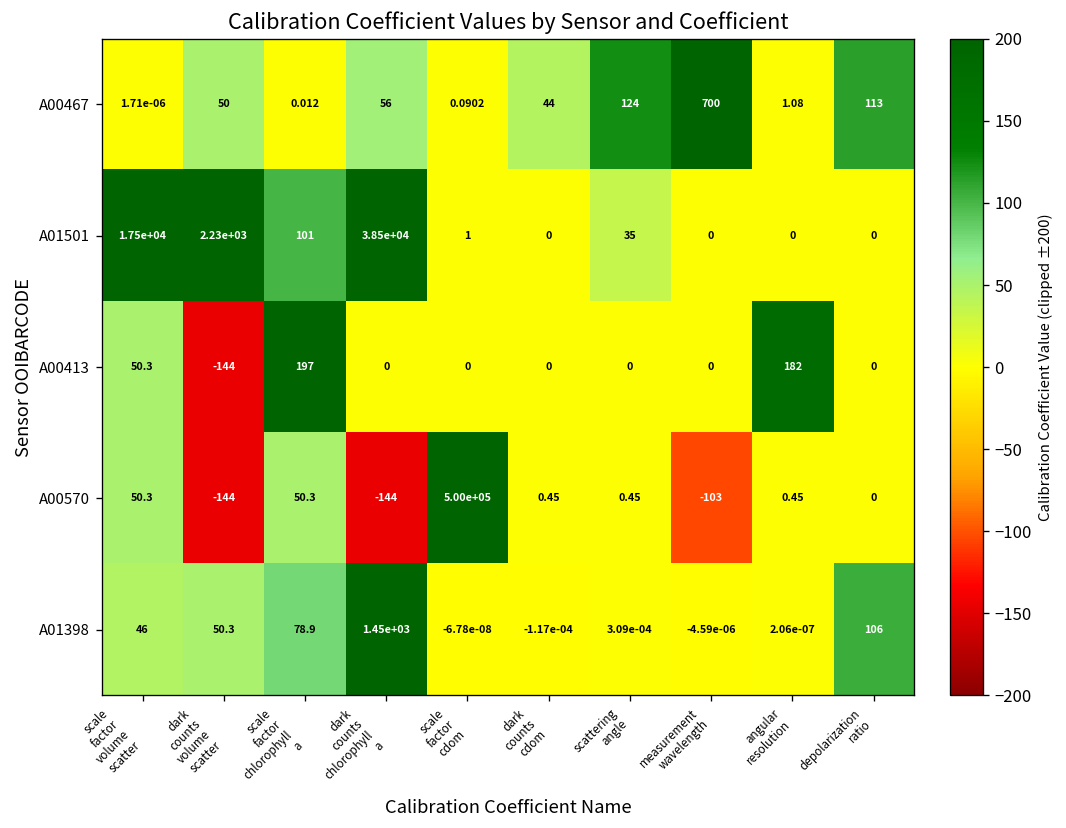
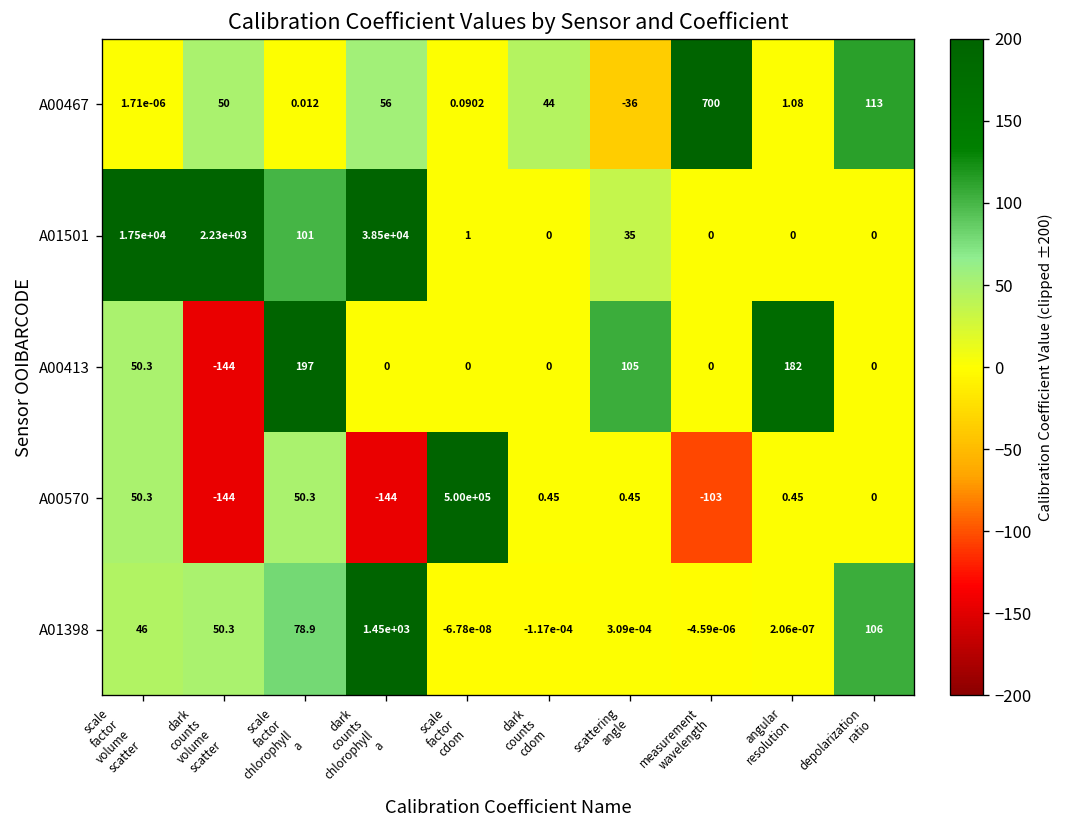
  {
    "A00467": {
      "scale factor volume scatter": "1.71e-06",
      "dark counts volume scatter": "50",
      "scale factor chlorophyll a": "0.012",
      "dark counts chlorophyll a": "56",
      "scale factor cdom": "0.0902",
      "dark counts cdom": "44",
-     "scattering angle": "124",
+     "scattering angle": "-36",
      "measurement wavelength": "700",
      "angular resolution": "1.08",
      "depolarization ratio": "113"
    },
    "A01501": {
      "scale factor volume scatter": "1.75e+04",
      "dark counts volume scatter": "2.23e+03",
      "scale factor chlorophyll a": "101",
      "dark counts chlorophyll a": "3.85e+04",
      "scale factor cdom": "1",
      "dark counts cdom": "0",
      "scattering angle": "35",
      "measurement wavelength": "0",
      "angular resolution": "0",
      "depolarization ratio": "0"
    },
    "A00413": {
      "scale factor volume scatter": "50.3",
      "dark counts volume scatter": "-144",
      "scale factor chlorophyll a": "197",
      "dark counts chlorophyll a": "0",
      "scale factor cdom": "0",
      "dark counts cdom": "0",
-     "scattering angle": "0",
+     "scattering angle": "105",
      "measurement wavelength": "0",
      "angular resolution": "182",
      "depolarization ratio": "0"
    },
    "A00570": {
      "scale factor volume scatter": "50.3",
      "dark counts volume scatter": "-144",
      "scale factor chlorophyll a": "50.3",
      "dark counts chlorophyll a": "-144",
      "scale factor cdom": "5.00e+05",
      "dark counts cdom": "0.45",
      "scattering angle": "0.45",
      "measurement wavelength": "-103",
      "angular resolution": "0.45",
      "depolarization ratio": "0"
    },
    "A01398": {
      "scale factor volume scatter": "46",
      "dark counts volume scatter": "50.3",
      "scale factor chlorophyll a": "78.9",
      "dark counts chlorophyll a": "1.45e+03",
      "scale factor cdom": "-6.78e-08",
      "dark counts cdom": "-1.17e-04",
      "scattering angle": "3.09e-04",
      "measurement wavelength": "-4.59e-06",
      "angular resolution": "2.06e-07",
      "depolarization ratio": "106"
    }
  }
